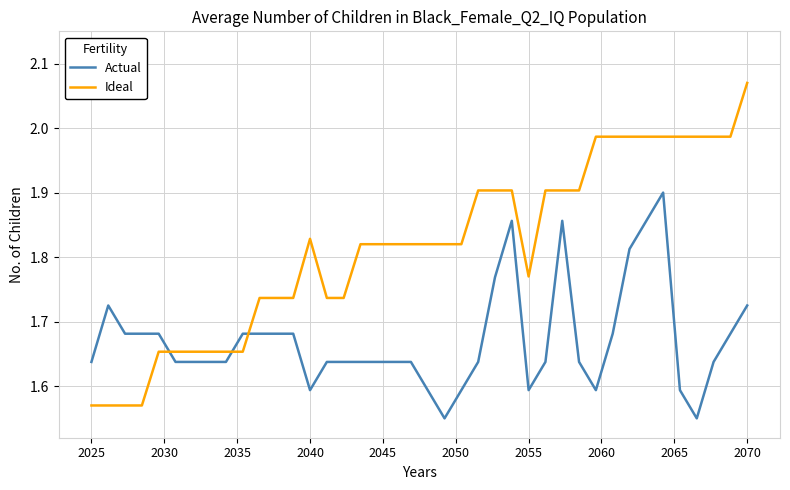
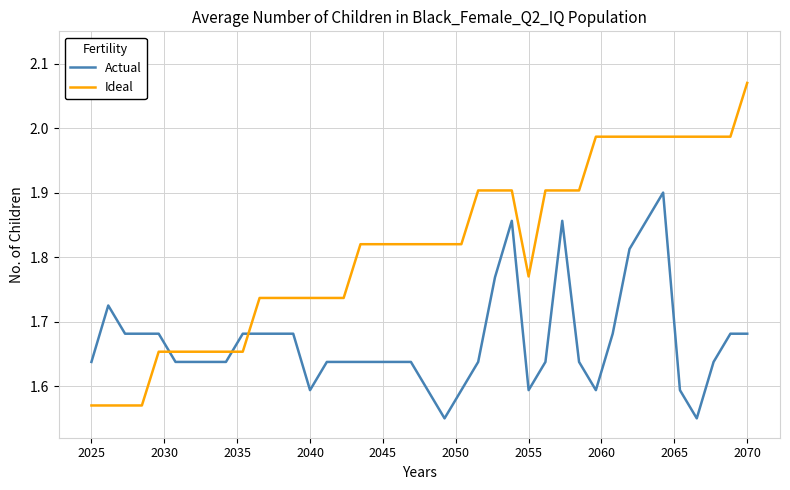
  {
    "Actual": {
      "2025": 1.64,
      "2040": 1.59,
      "2055": 1.59,
-     "2070": 1.73
+     "2070": 1.68
    },
    "Ideal": {
      "2025": 1.57,
-     "2040": 1.83,
+     "2040": 1.74,
      "2055": 1.77,
      "2070": 2.07
    }
  }
